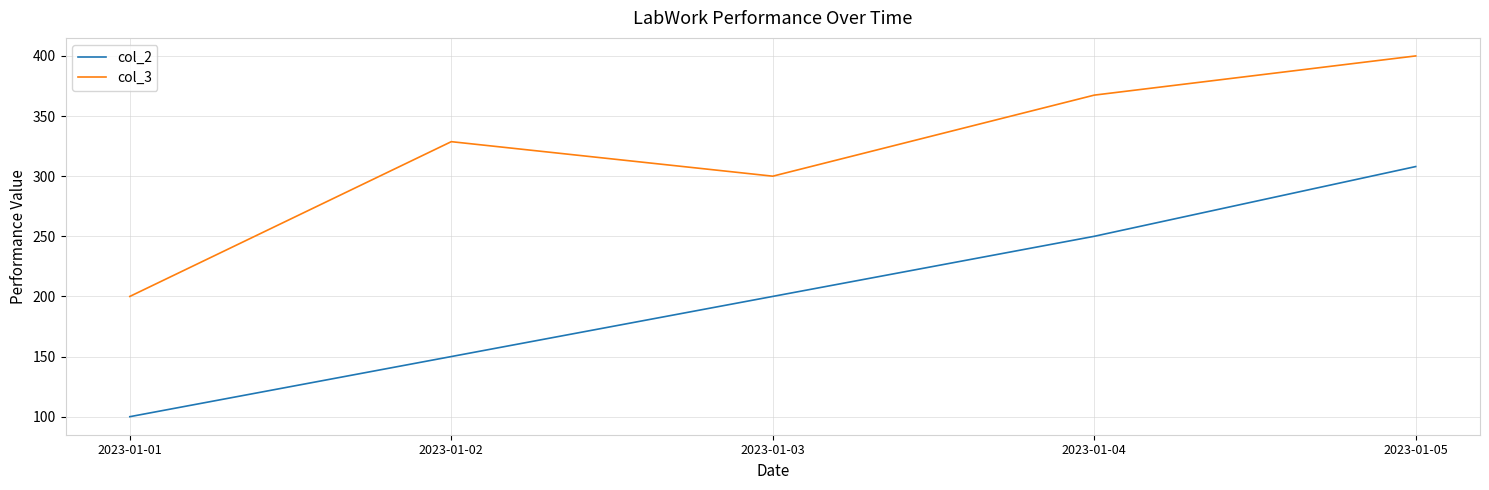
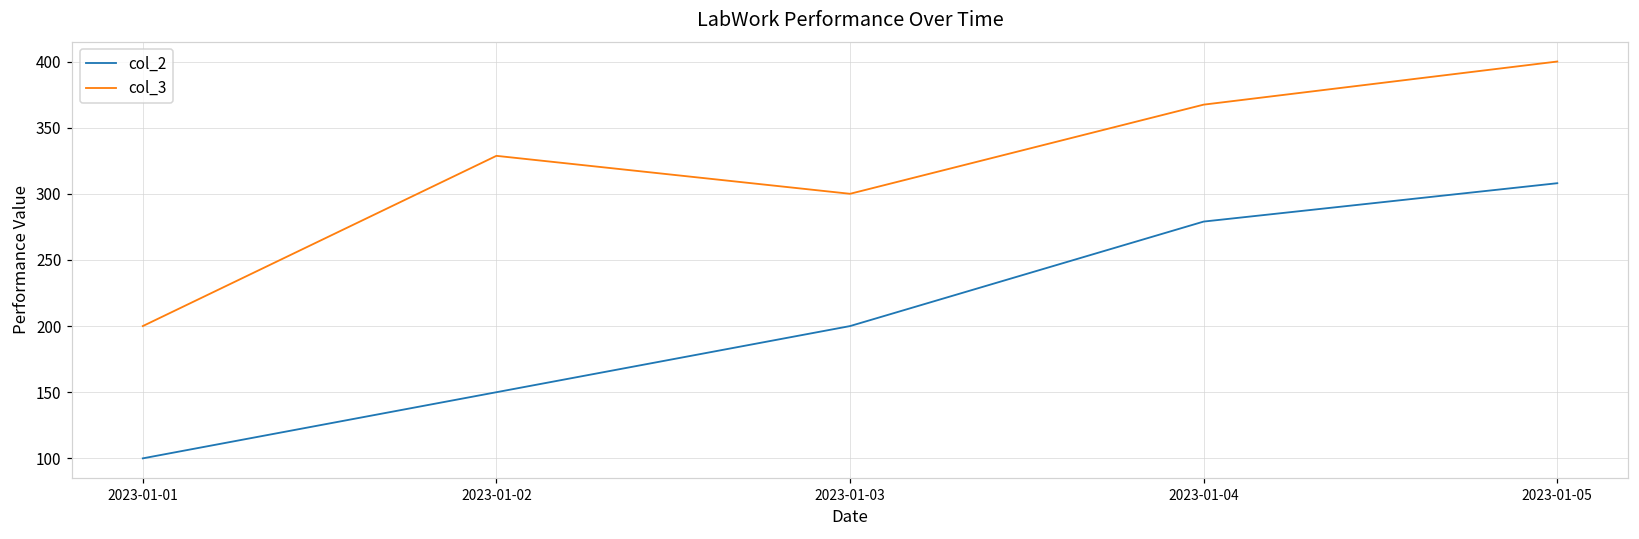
  {
    "col_2": {
      "2023-01-01": 100,
      "2023-01-02": 150,
      "2023-01-03": 200,
-     "2023-01-04": 250,
+     "2023-01-04": 279,
      "2023-01-05": 308
    },
    "col_3": {
      "2023-01-01": 200,
      "2023-01-02": 329,
      "2023-01-03": 300,
      "2023-01-04": 367,
      "2023-01-05": 400
    }
  }
